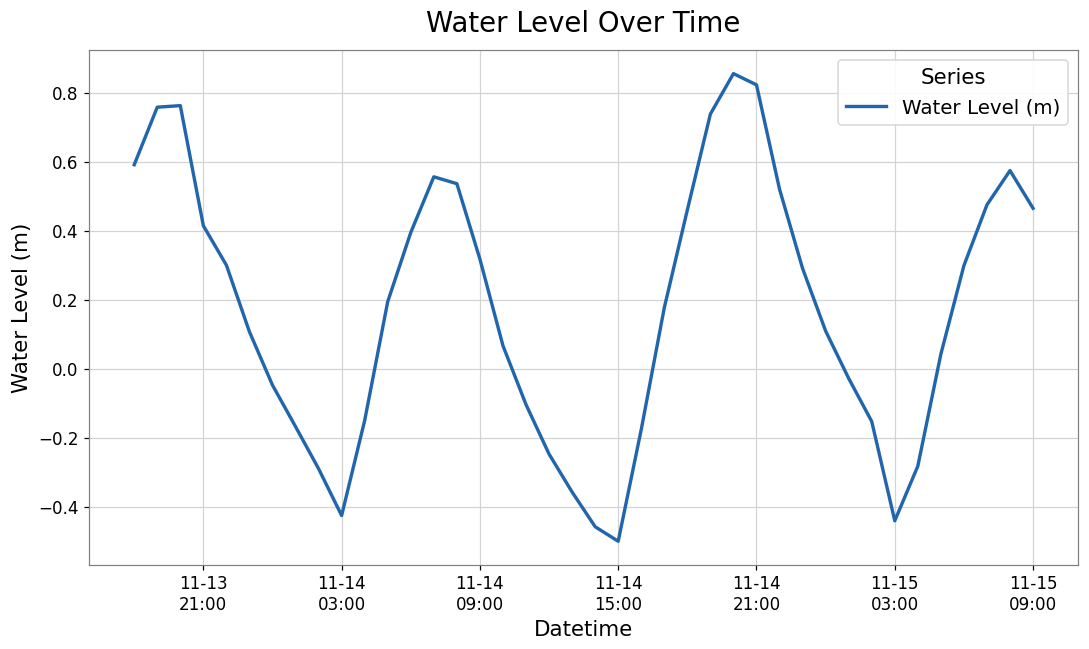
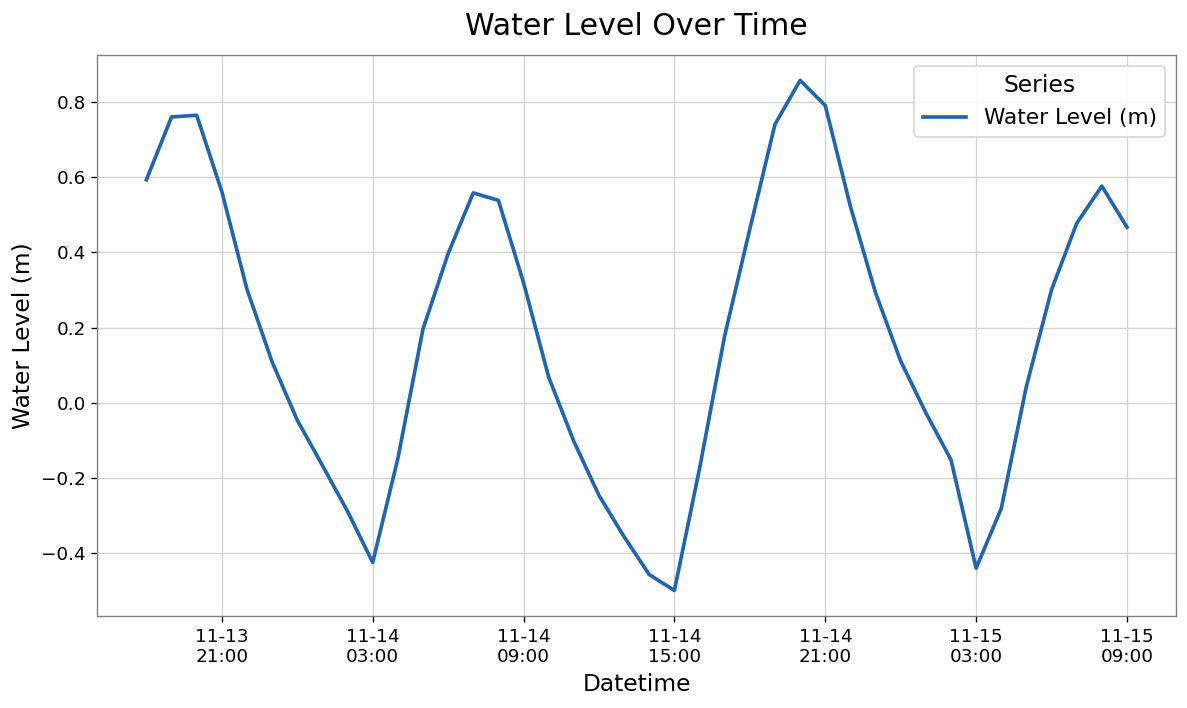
  {
-   "11-13 21:00": 0.42,
+   "11-13 21:00": 0.56,
    "11-14 03:00": -0.42,
    "11-14 09:00": 0.32,
    "11-14 15:00": -0.50,
-   "11-14 21:00": 0.82,
+   "11-14 21:00": 0.79,
    "11-15 03:00": -0.44,
    "11-15 09:00": 0.47
  }
